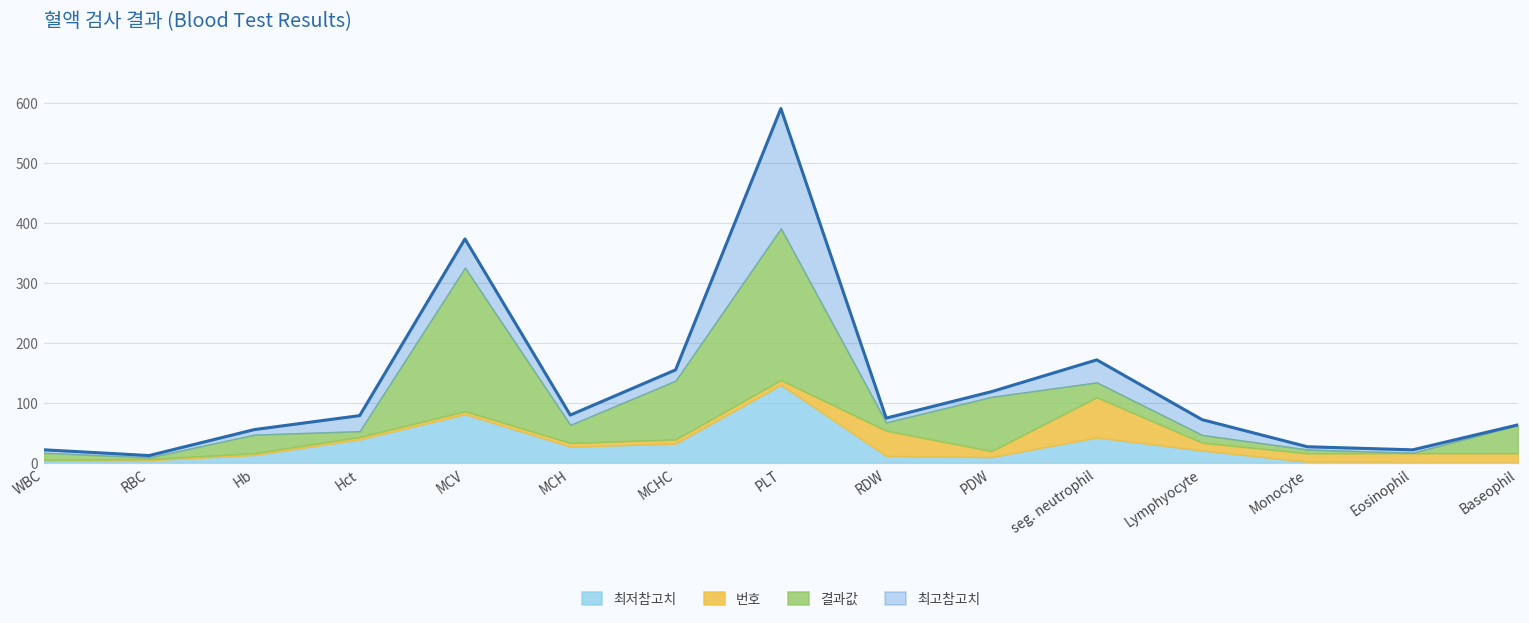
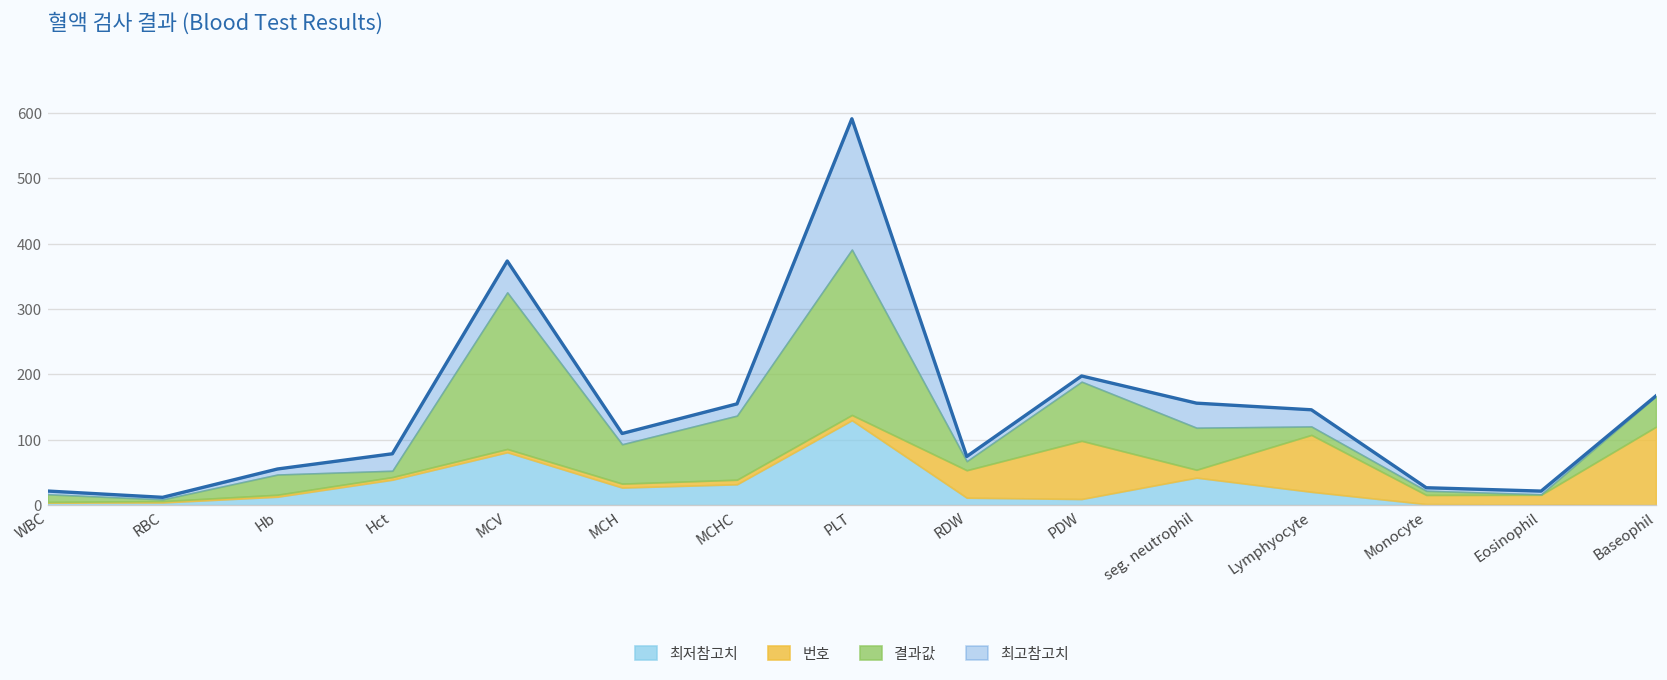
  {
    "번호": {
      "MCV": 10,
      "MCH": 10,
      "MCHC": 10,
      "PLT": 10,
      "RDW": 40,
-     "PDW": 10,
-     "seg. neutrophil": 70,
-     "Lymphyocyte": 10,
+     "PDW": 90,
+     "seg. neutrophil": 10,
+     "Lymphyocyte": 90,
      "Monocyte": 10,
-     "Baseophil": 20
+     "Baseophil": 120
    },
    "결과값": {
      "WBC": 10,
      "Hb": 30,
      "Hct": 10,
      "MCV": 240,
-     "MCH": 30,
+     "MCH": 60,
      "MCHC": 100,
      "PLT": 250,
      "RDW": 10,
      "PDW": 90,
-     "seg. neutrophil": 20,
+     "seg. neutrophil": 60,
      "Lymphyocyte": 10
    }
  }
